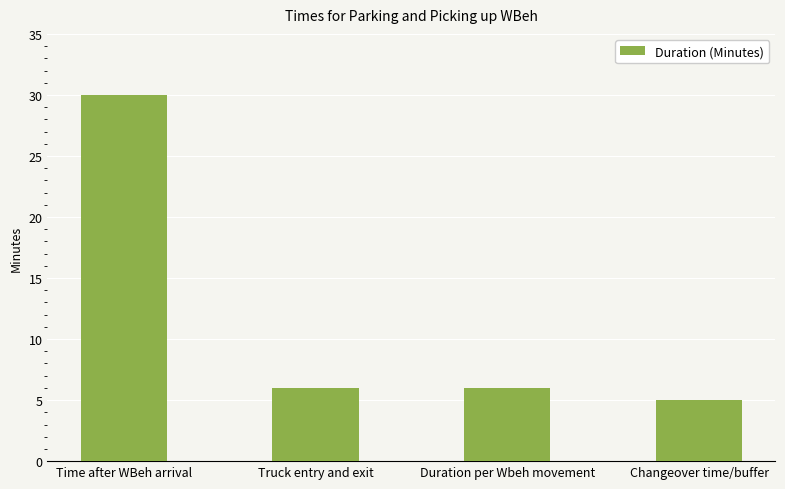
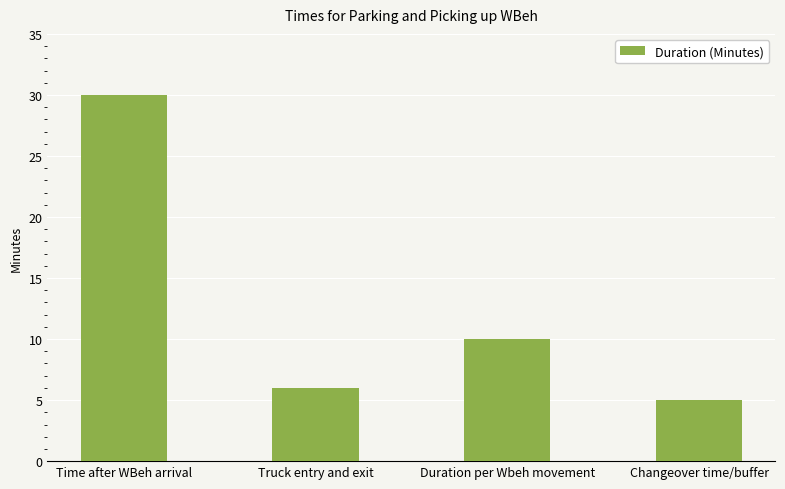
  {
    "Time after WBeh arrival": 30,
    "Truck entry and exit": 6,
-   "Duration per Wbeh movement": 6,
+   "Duration per Wbeh movement": 10,
    "Changeover time/buffer": 5
  }
